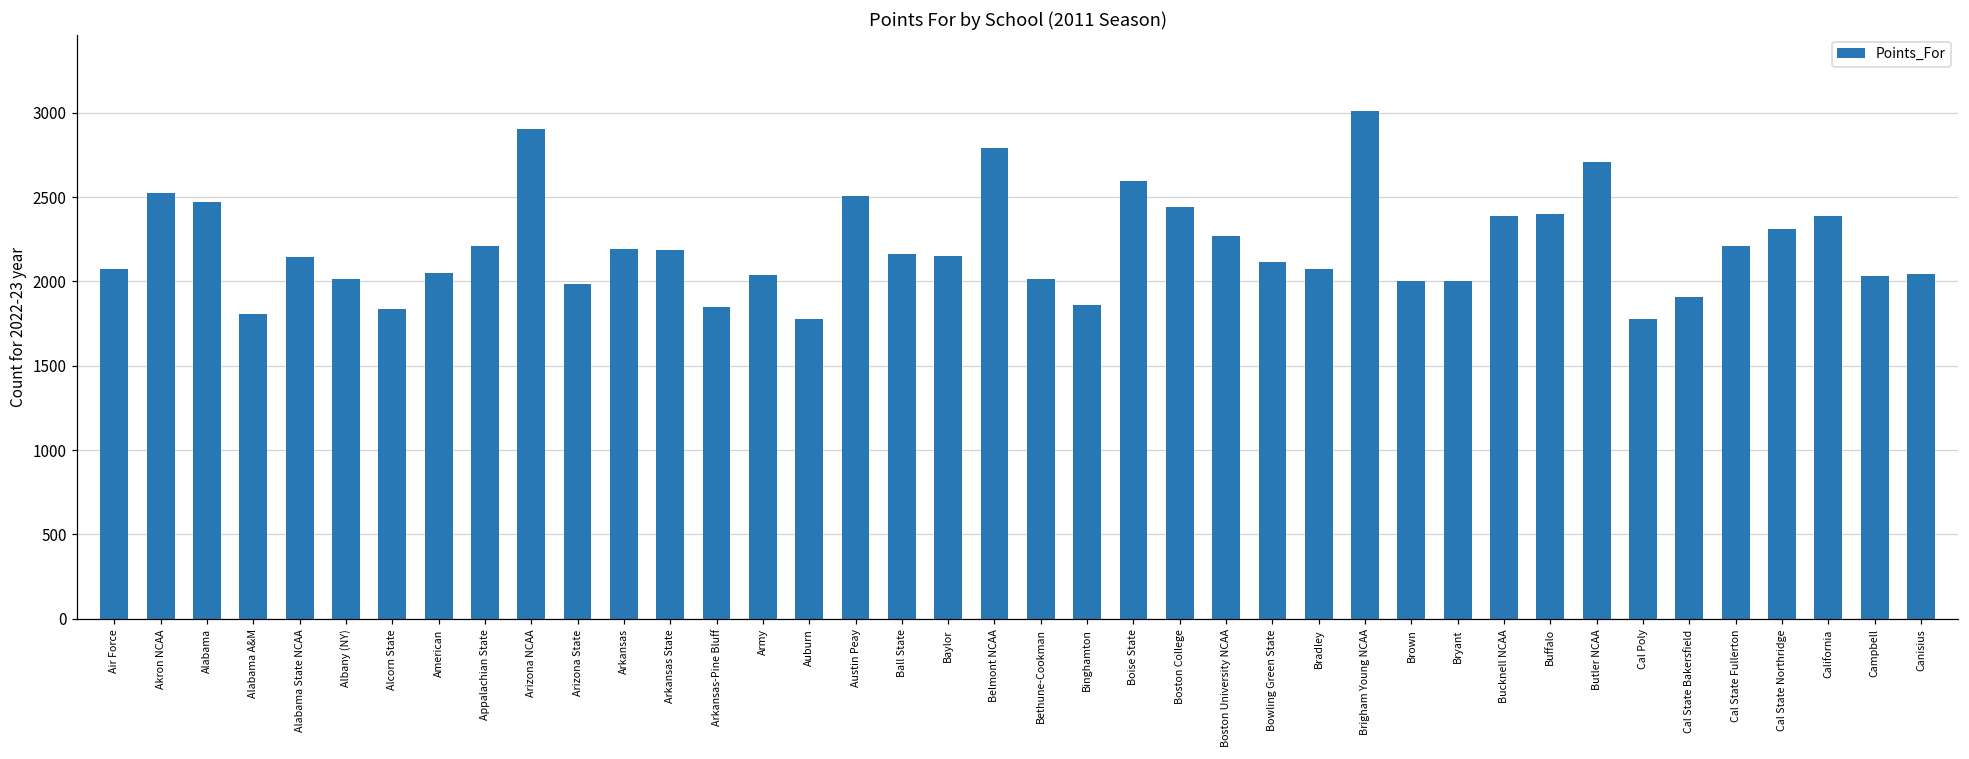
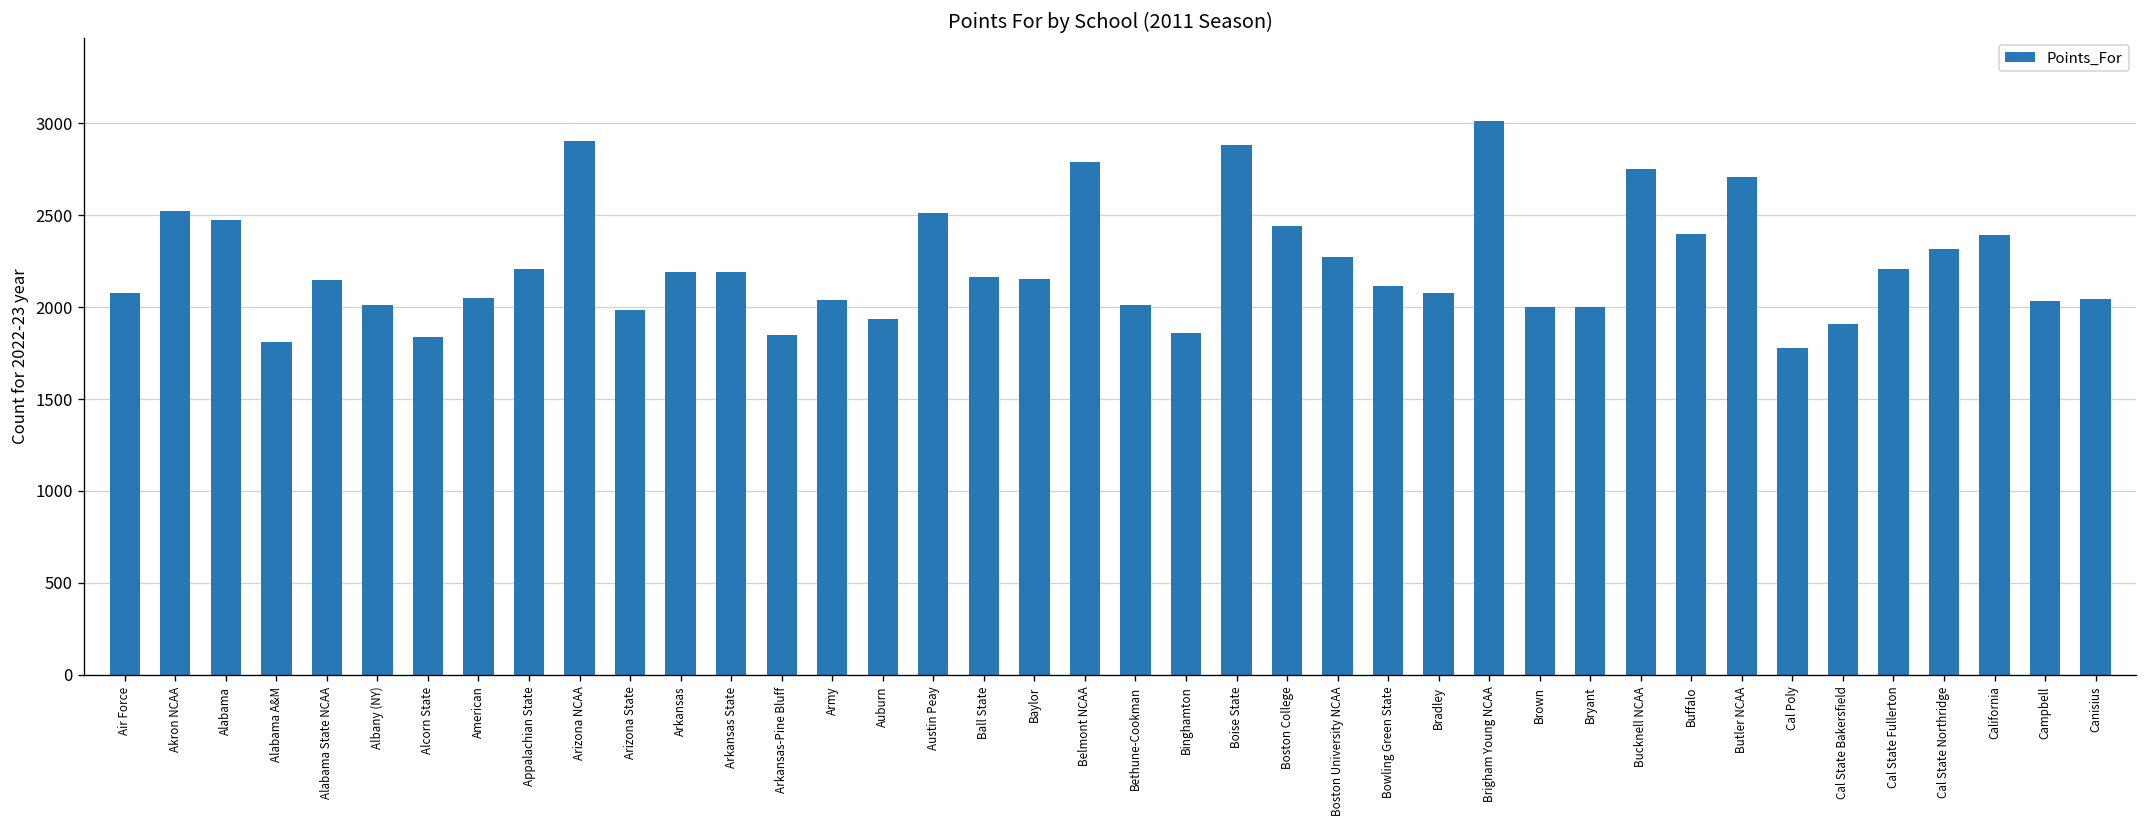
  {
    "Air Force": 2070,
    "Akron NCAA": 2520,
    "Alabama": 2470,
    "Alabama A&M": 1810,
    "Alabama State NCAA": 2150,
    "Albany (NY)": 2010,
    "Alcorn State": 1840,
    "American": 2050,
    "Appalachian State": 2210,
    "Arizona NCAA": 2910,
    "Arizona State": 1980,
    "Arkansas": 2190,
    "Arkansas State": 2190,
    "Arkansas-Pine Bluff": 1850,
    "Army": 2040,
-   "Auburn": 1780,
+   "Auburn": 1930,
    "Austin Peay": 2510,
    "Ball State": 2160,
    "Baylor": 2150,
    "Belmont NCAA": 2790,
    "Bethune-Cookman": 2010,
    "Binghamton": 1860,
-   "Boise State": 2590,
+   "Boise State": 2880,
    "Boston College": 2440,
    "Boston University NCAA": 2270,
    "Bowling Green State": 2120,
    "Bradley": 2080,
    "Brigham Young NCAA": 3010,
    "Brown": 2000,
    "Bryant": 2000,
-   "Bucknell NCAA": 2390,
+   "Bucknell NCAA": 2750,
    "Buffalo": 2400,
    "Butler NCAA": 2710,
    "Cal Poly": 1780,
    "Cal State Bakersfield": 1910,
    "Cal State Fullerton": 2210,
    "Cal State Northridge": 2310,
    "California": 2390,
    "Campbell": 2030,
    "Canisius": 2040
  }
